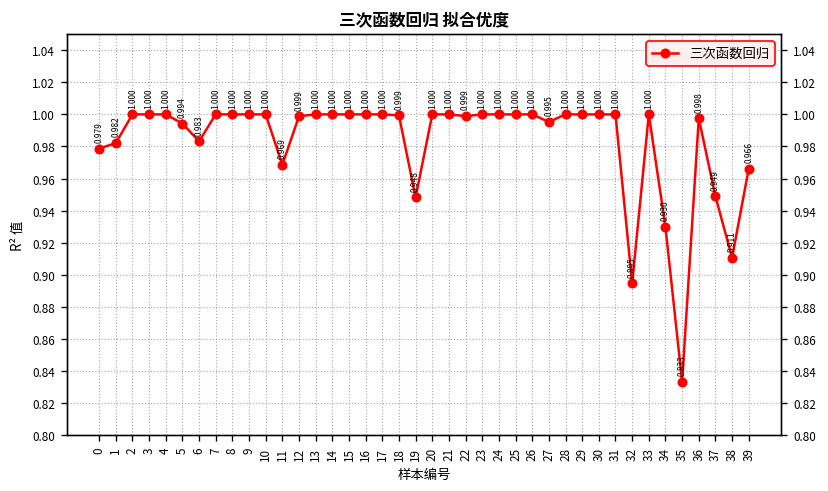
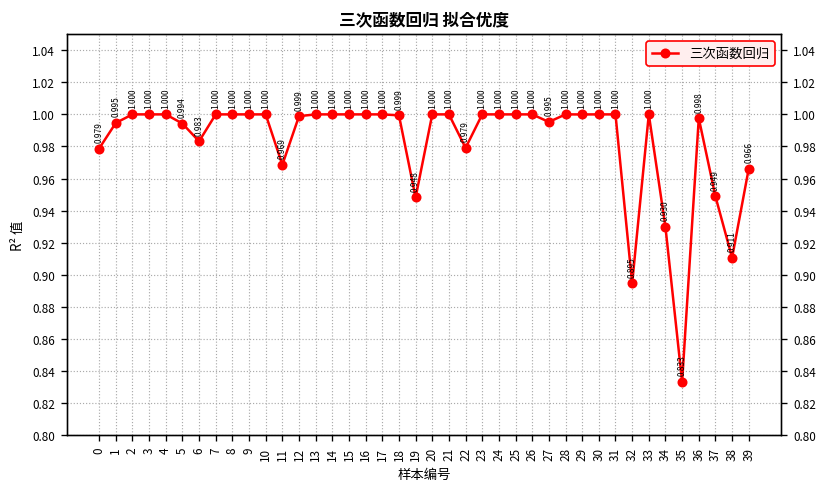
  {
    "0": 0.979,
-   "1": 0.982,
+   "1": 0.995,
    "2": 1.000,
    "3": 1.000,
    "4": 1.000,
    "5": 0.994,
    "6": 0.983,
    "7": 1.000,
    "8": 1.000,
    "9": 1.000,
    "10": 1.000,
    "11": 0.969,
    "12": 0.999,
    "13": 1.000,
    "14": 1.000,
    "15": 1.000,
    "16": 1.000,
    "17": 1.000,
    "18": 0.999,
    "19": 0.948,
    "20": 1.000,
    "21": 1.000,
-   "22": 0.999,
+   "22": 0.979,
    "23": 1.000,
    "24": 1.000,
    "25": 1.000,
    "26": 1.000,
    "27": 0.995,
    "28": 1.000,
    "29": 1.000,
    "30": 1.000,
    "31": 1.000,
    "32": 0.895,
    "33": 1.000,
    "34": 0.930,
    "35": 0.833,
    "36": 0.998,
    "37": 0.949,
    "38": 0.911,
    "39": 0.966
  }
